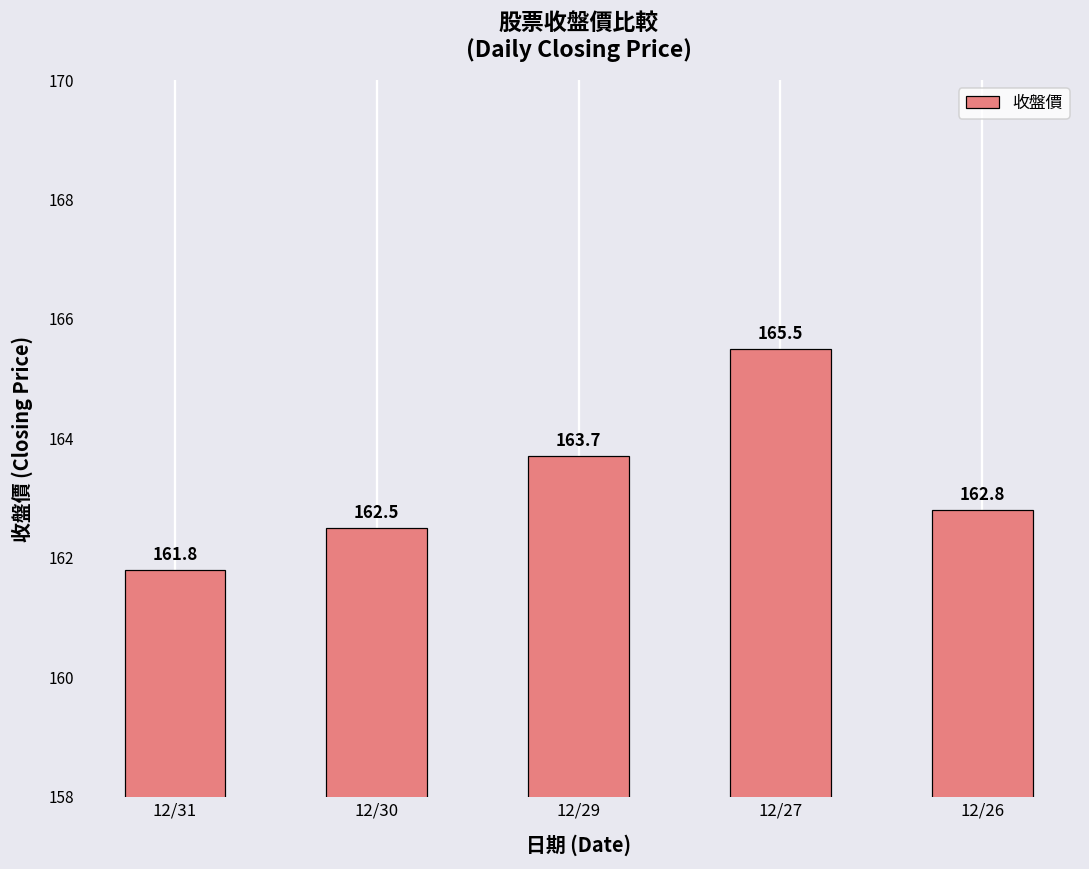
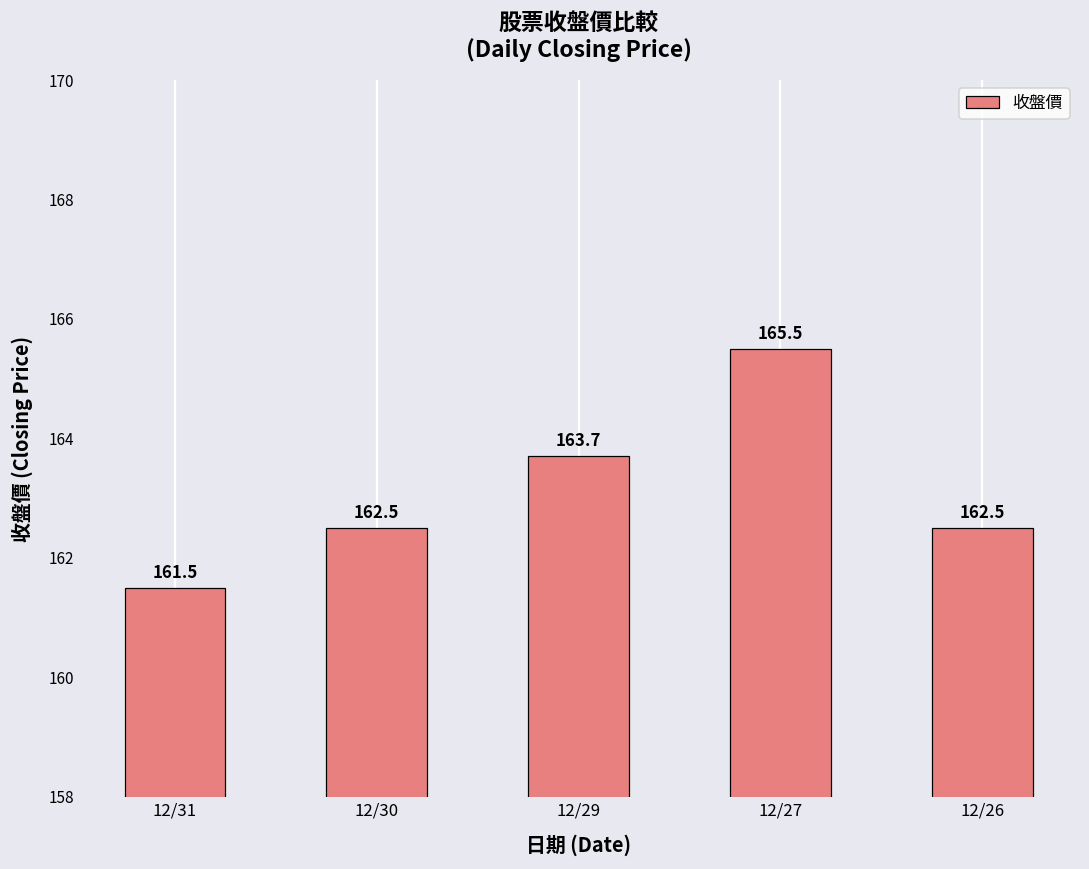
  {
-   "12/31": 161.8,
+   "12/31": 161.5,
    "12/30": 162.5,
    "12/29": 163.7,
    "12/27": 165.5,
-   "12/26": 162.8
+   "12/26": 162.5
  }
